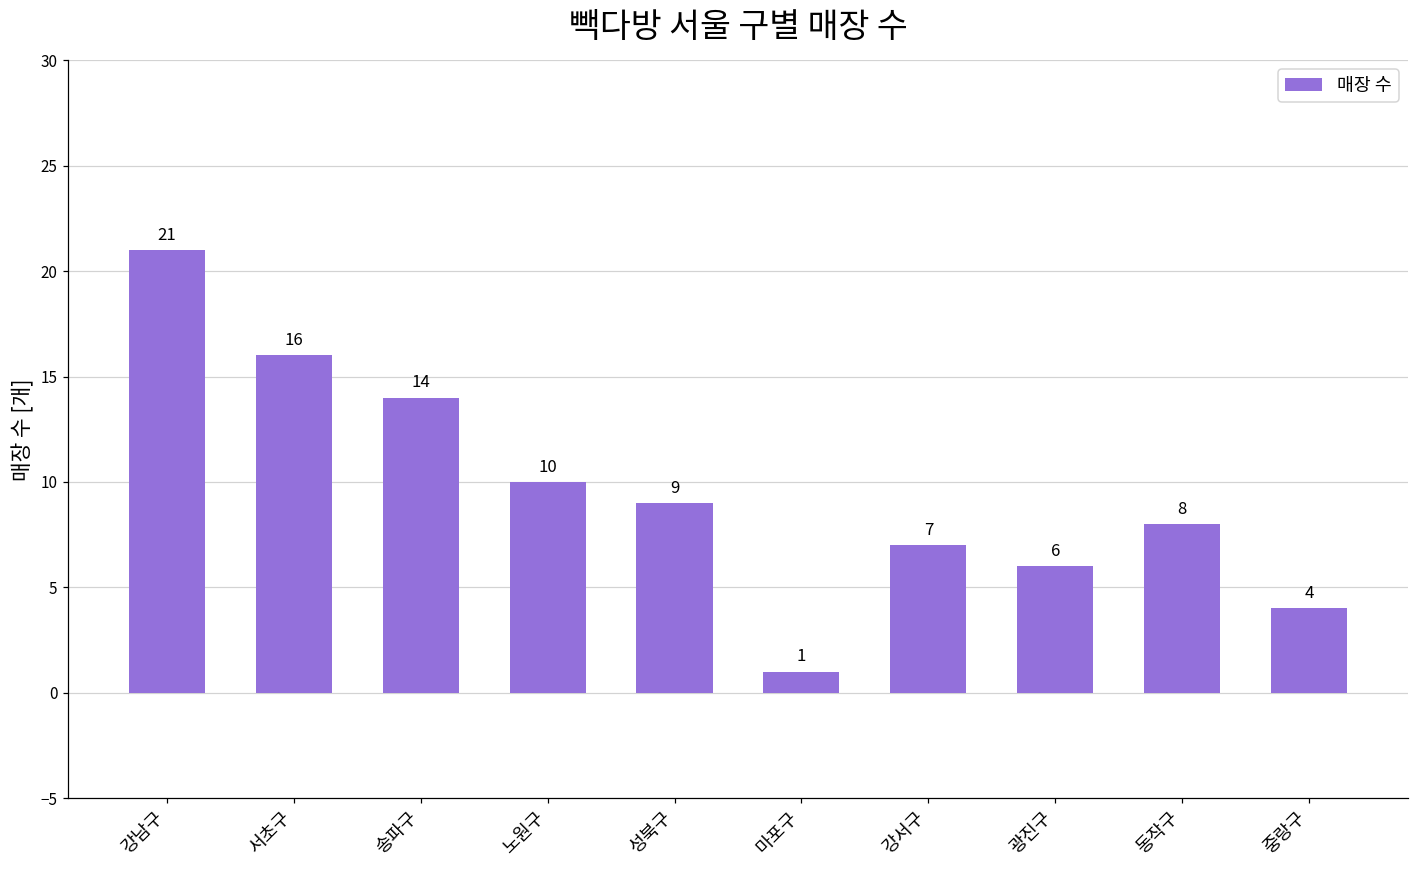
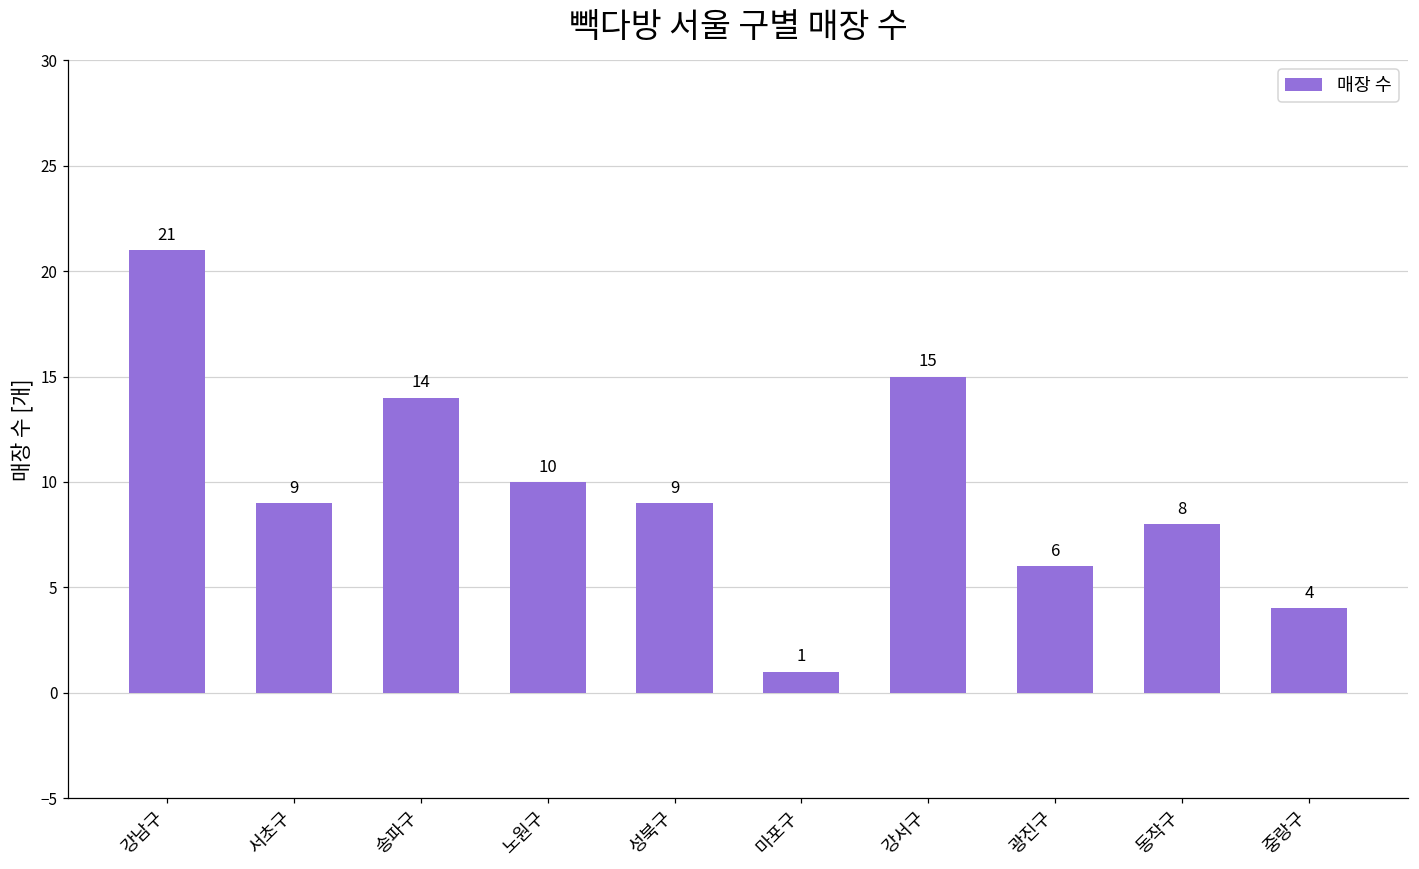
  {
    "강남구": 21,
-   "서초구": 16,
+   "서초구": 9,
    "송파구": 14,
    "노원구": 10,
    "성북구": 9,
    "마포구": 1,
-   "강서구": 7,
+   "강서구": 15,
    "광진구": 6,
    "동작구": 8,
    "중랑구": 4
  }
